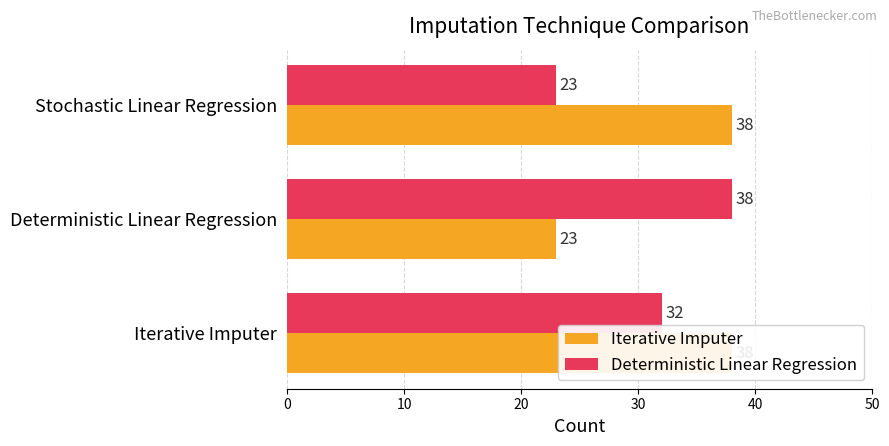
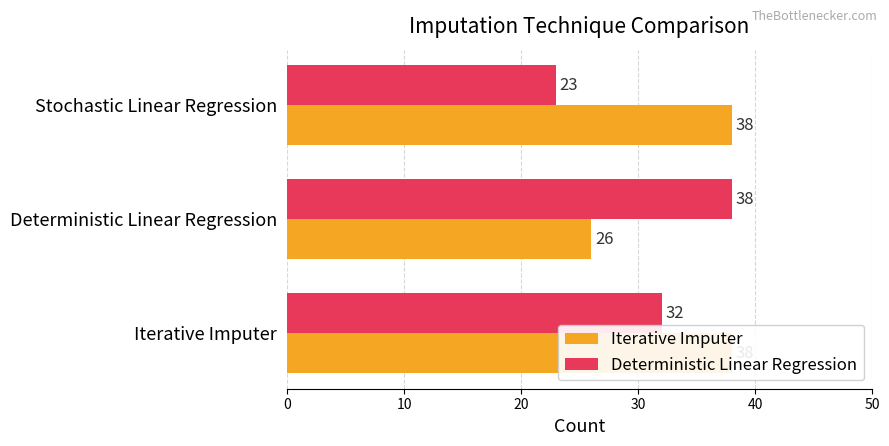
  {
    "Iterative Imputer": {
      "Stochastic Linear Regression": 38,
-     "Deterministic Linear Regression": 23
+     "Deterministic Linear Regression": 26
    },
    "Deterministic Linear Regression": {
      "Stochastic Linear Regression": 23,
      "Deterministic Linear Regression": 38,
      "Iterative Imputer": 32
    }
  }
